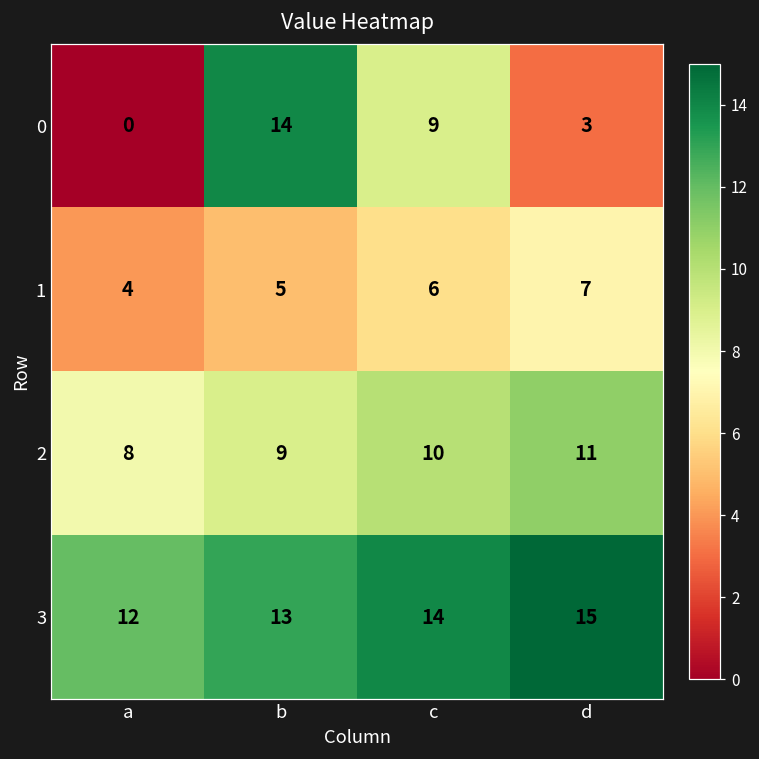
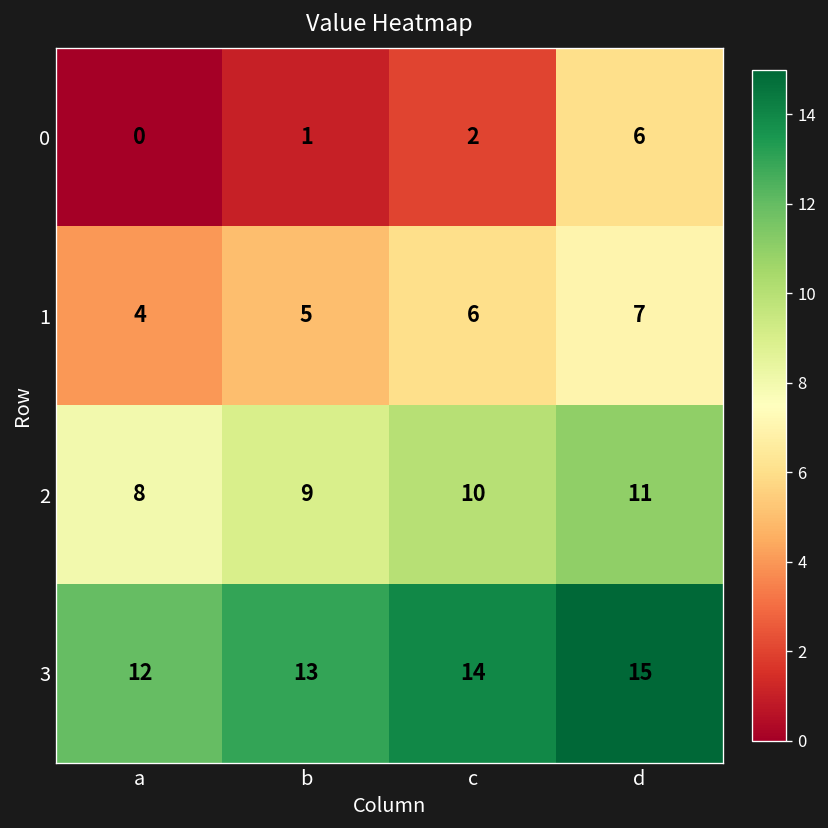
  {
    "0": {
      "a": 0,
-     "b": 14,
-     "c": 9,
-     "d": 3
+     "b": 1,
+     "c": 2,
+     "d": 6
    },
    "1": {
      "a": 4,
      "b": 5,
      "c": 6,
      "d": 7
    },
    "2": {
      "a": 8,
      "b": 9,
      "c": 10,
      "d": 11
    },
    "3": {
      "a": 12,
      "b": 13,
      "c": 14,
      "d": 15
    }
  }
